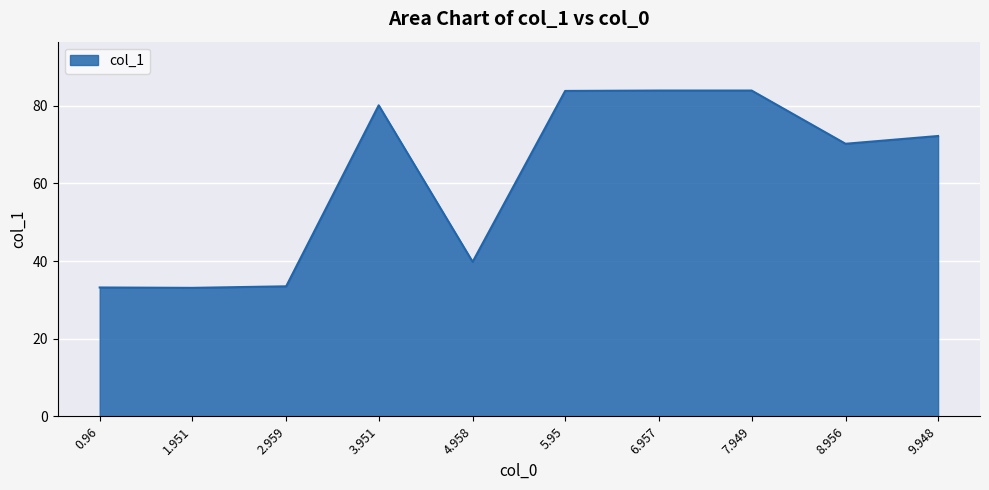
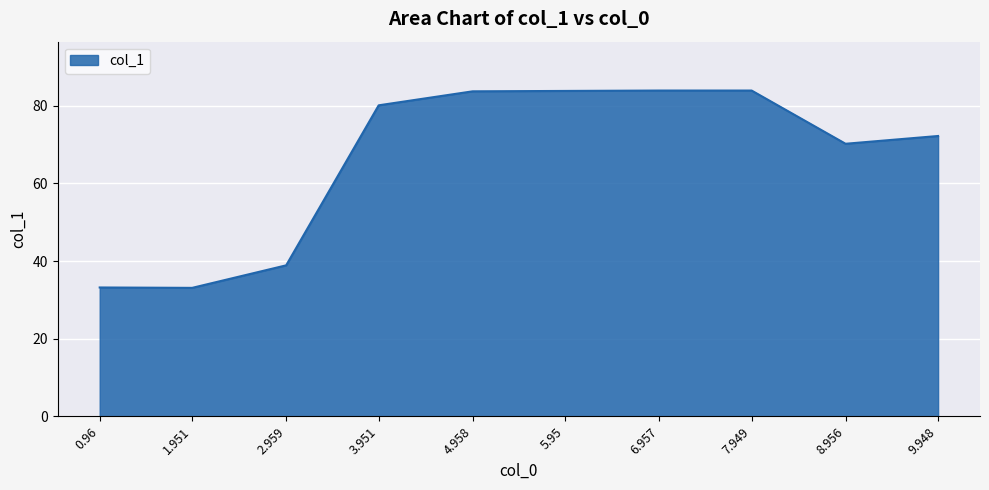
  {
    "0.96": 33,
    "1.951": 33,
-   "2.959": 34,
+   "2.959": 39,
    "3.951": 80,
-   "4.958": 40,
+   "4.958": 84,
    "5.95": 84,
    "6.957": 84,
    "7.949": 84,
    "8.956": 70,
    "9.948": 72
  }
